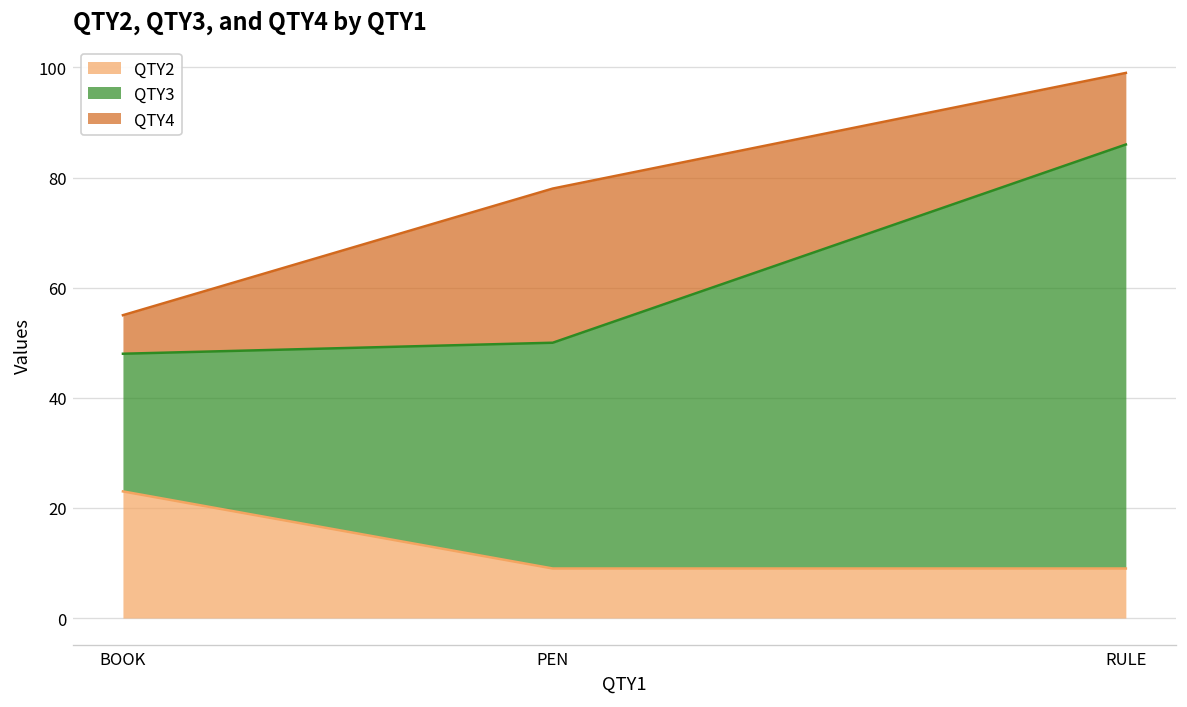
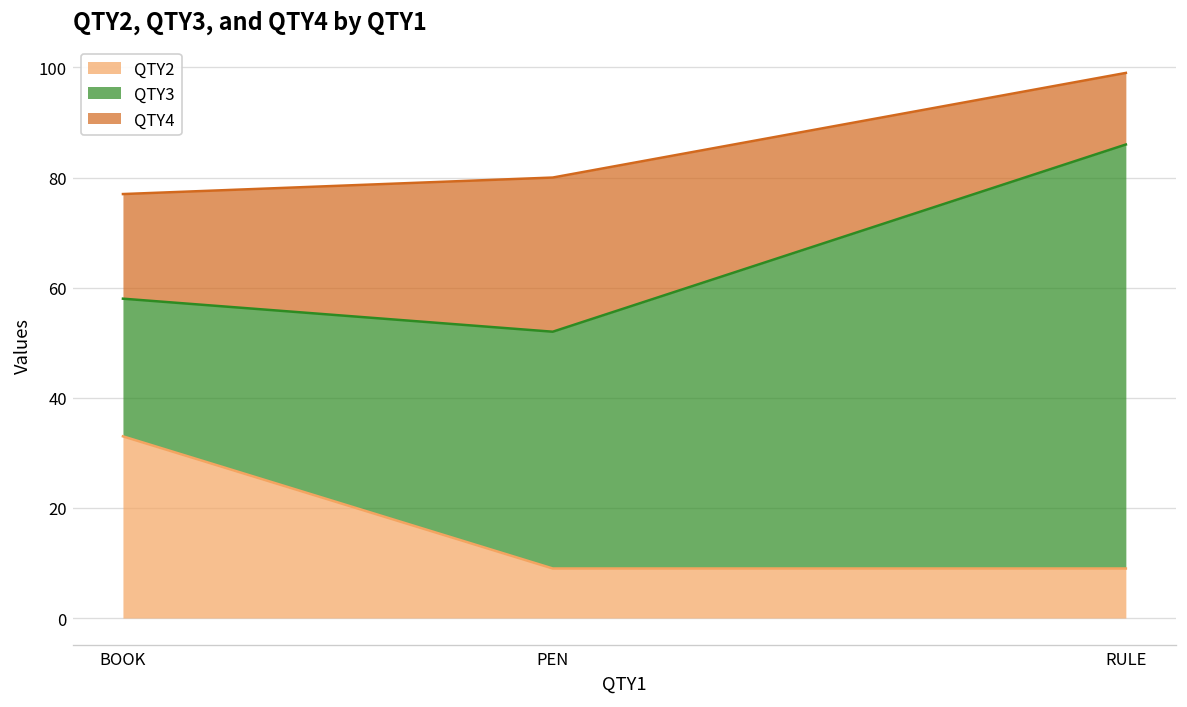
  {
    "QTY2": {
-     "BOOK": 23,
+     "BOOK": 33,
      "PEN": 9,
      "RULE": 9
    },
    "QTY3": {
      "BOOK": 25,
-     "PEN": 41,
+     "PEN": 43,
      "RULE": 77
    },
    "QTY4": {
-     "BOOK": 7,
+     "BOOK": 19,
      "PEN": 28,
      "RULE": 13
    }
  }
